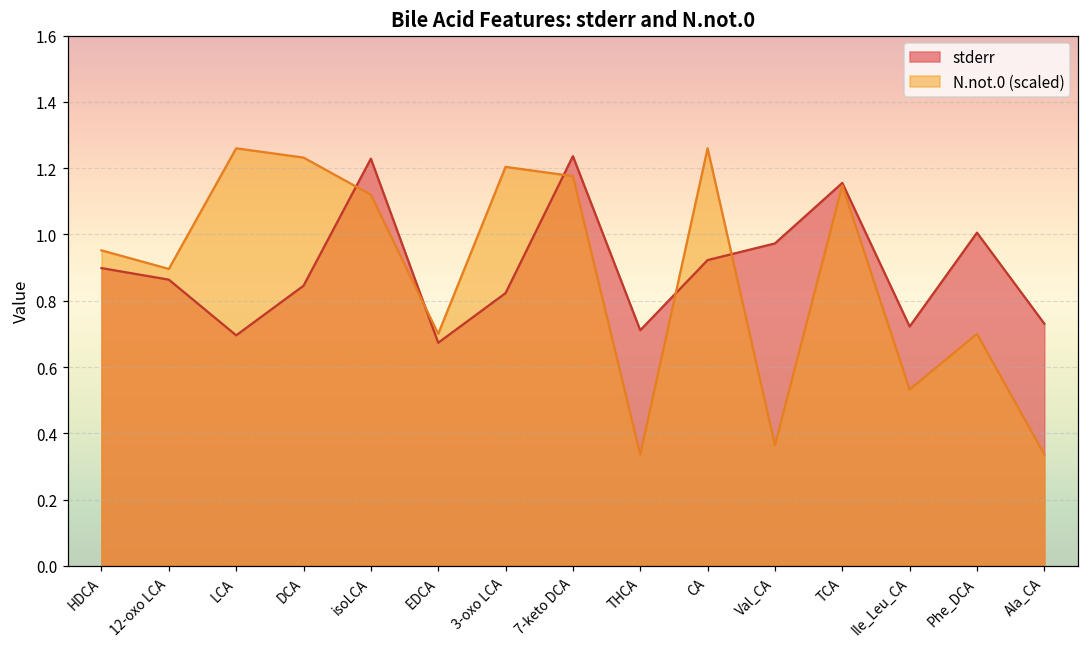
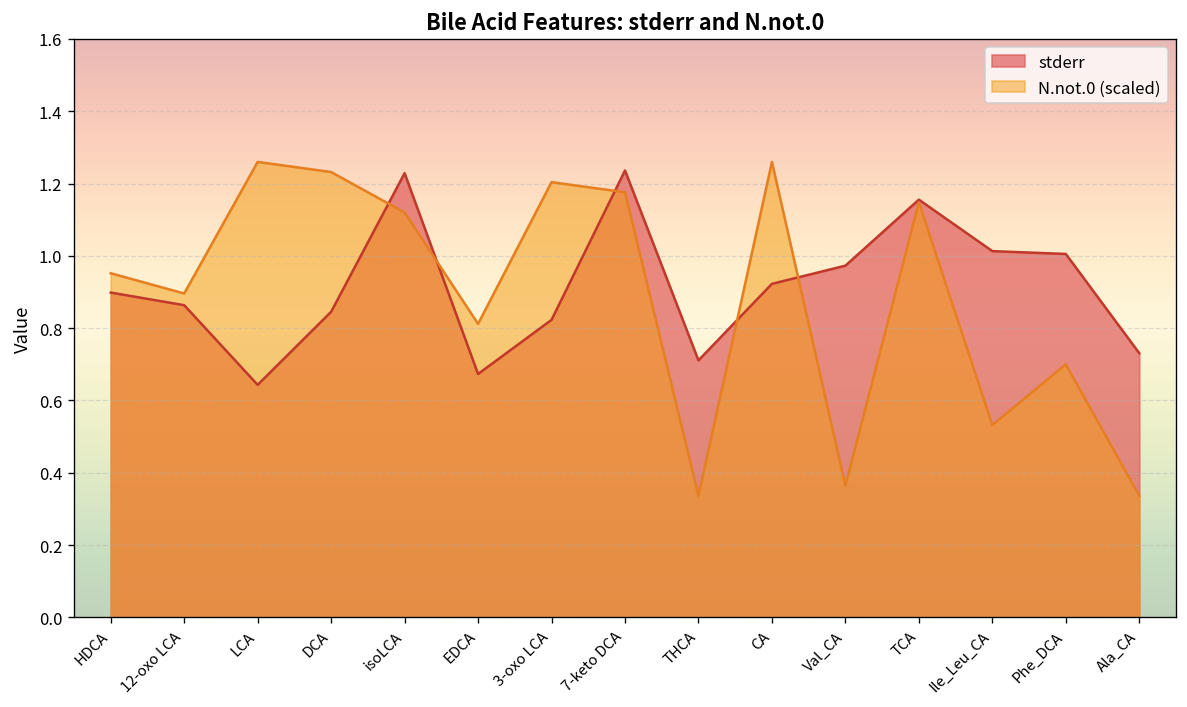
  {
    "stderr": {
      "HDCA": 0.90,
      "12-oxo LCA": 0.86,
-     "LCA": 0.70,
+     "LCA": 0.64,
      "DCA": 0.85,
      "isoLCA": 1.23,
      "EDCA": 0.67,
      "3-oxo LCA": 0.82,
      "7-keto DCA": 1.24,
      "THCA": 0.71,
      "CA": 0.92,
      "Val_CA": 0.97,
-     "Ile_Leu_CA": 0.72,
+     "Ile_Leu_CA": 1.01,
      "Phe_DCA": 1.01,
      "Ala_CA": 0.73
    },
    "N.not.0 (scaled)": {
      "HDCA": 0.95,
      "12-oxo LCA": 0.90,
      "LCA": 1.26,
      "DCA": 1.23,
      "isoLCA": 1.12,
-     "EDCA": 0.70,
+     "EDCA": 0.81,
      "3-oxo LCA": 1.20,
      "7-keto DCA": 1.18,
      "THCA": 0.34,
      "CA": 1.26,
      "Val_CA": 0.36,
      "Ile_Leu_CA": 0.53,
      "Phe_DCA": 0.70,
      "Ala_CA": 0.34
    }
  }
